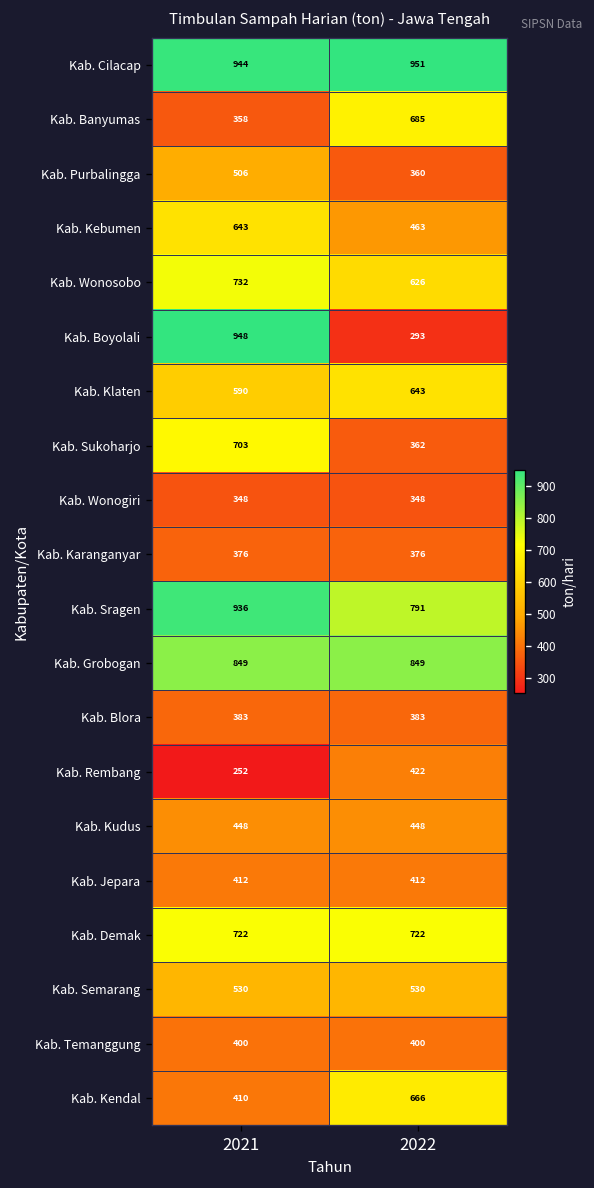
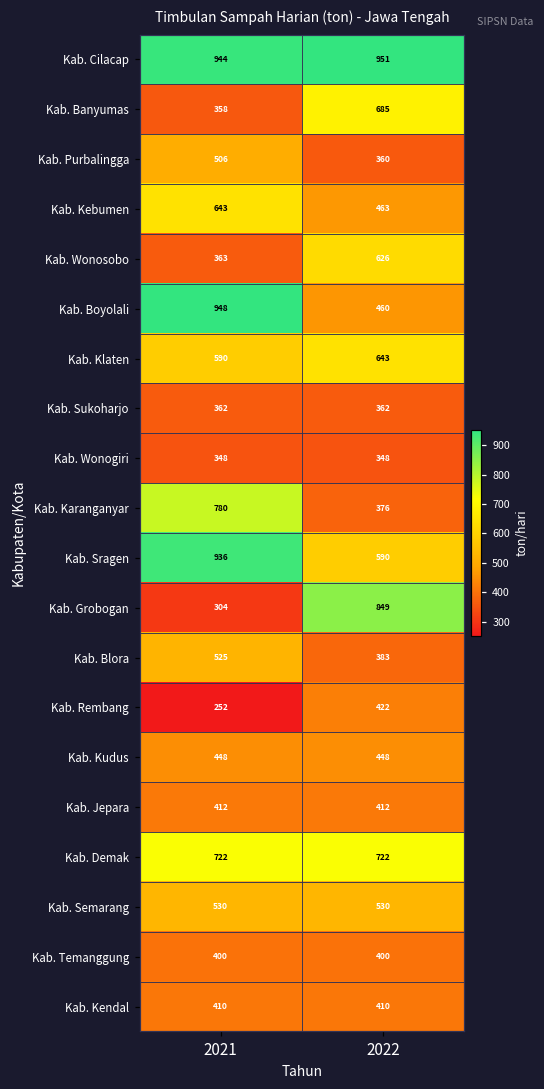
  {
    "Kab. Cilacap": {
      "2021": 944,
      "2022": 951
    },
    "Kab. Banyumas": {
      "2021": 358,
      "2022": 685
    },
    "Kab. Purbalingga": {
      "2021": 506,
      "2022": 360
    },
    "Kab. Kebumen": {
      "2021": 643,
      "2022": 463
    },
    "Kab. Wonosobo": {
-     "2021": 732,
+     "2021": 363,
      "2022": 626
    },
    "Kab. Boyolali": {
      "2021": 948,
-     "2022": 293
+     "2022": 460
    },
    "Kab. Klaten": {
      "2021": 590,
      "2022": 643
    },
    "Kab. Sukoharjo": {
-     "2021": 703,
+     "2021": 362,
      "2022": 362
    },
    "Kab. Wonogiri": {
      "2021": 348,
      "2022": 348
    },
    "Kab. Karanganyar": {
-     "2021": 376,
+     "2021": 780,
      "2022": 376
    },
    "Kab. Sragen": {
      "2021": 936,
-     "2022": 791
+     "2022": 590
    },
    "Kab. Grobogan": {
-     "2021": 849,
+     "2021": 304,
      "2022": 849
    },
    "Kab. Blora": {
-     "2021": 383,
+     "2021": 525,
      "2022": 383
    },
    "Kab. Rembang": {
      "2021": 252,
      "2022": 422
    },
    "Kab. Kudus": {
      "2021": 448,
      "2022": 448
    },
    "Kab. Jepara": {
      "2021": 412,
      "2022": 412
    },
    "Kab. Demak": {
      "2021": 722,
      "2022": 722
    },
    "Kab. Semarang": {
      "2021": 530,
      "2022": 530
    },
    "Kab. Temanggung": {
      "2021": 400,
      "2022": 400
    },
    "Kab. Kendal": {
      "2021": 410,
-     "2022": 666
+     "2022": 410
    }
  }
